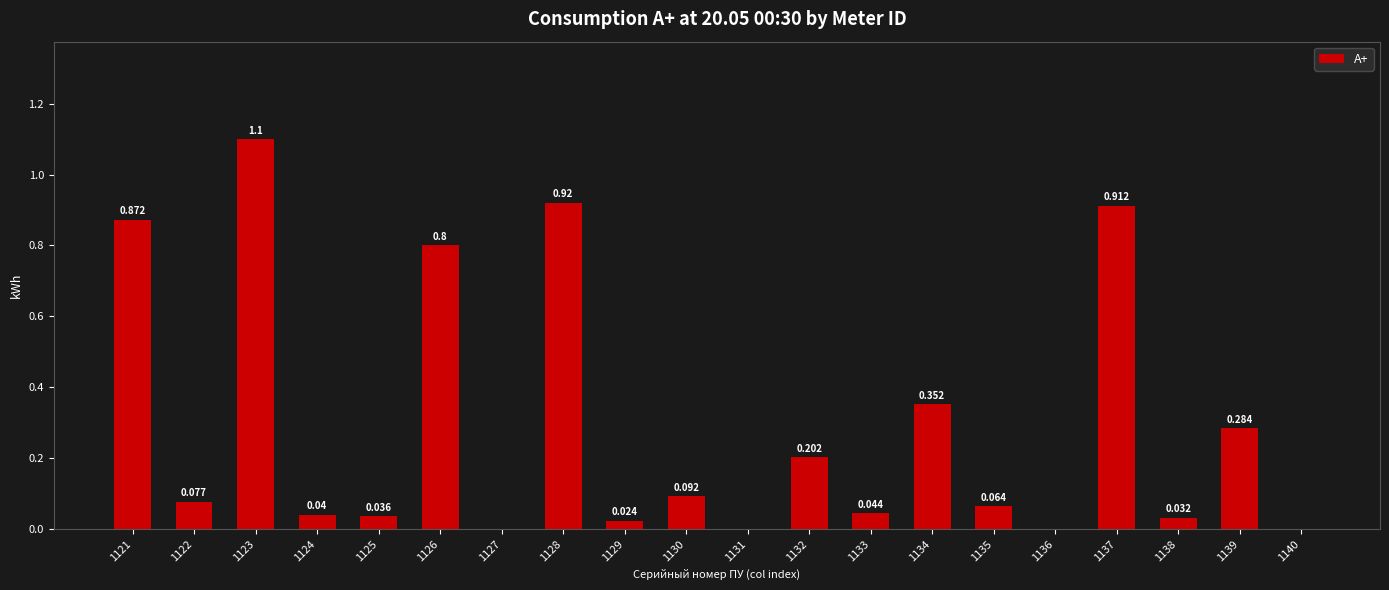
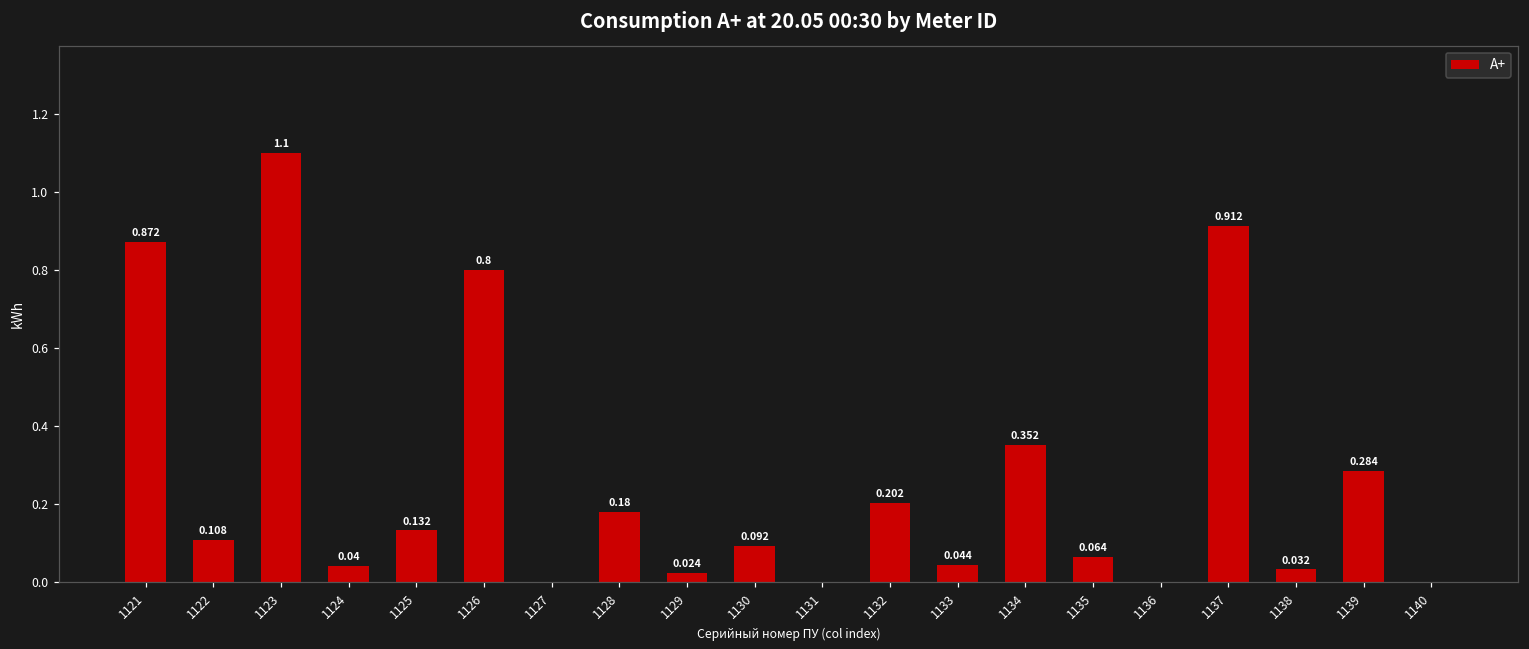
  {
    "1121": 0.872,
-   "1122": 0.077,
+   "1122": 0.108,
    "1123": 1.1,
    "1124": 0.04,
-   "1125": 0.036,
+   "1125": 0.132,
    "1126": 0.8,
-   "1128": 0.92,
+   "1128": 0.18,
    "1129": 0.024,
    "1130": 0.092,
    "1132": 0.202,
    "1133": 0.044,
    "1134": 0.352,
    "1135": 0.064,
    "1137": 0.912,
    "1138": 0.032,
    "1139": 0.284
  }
